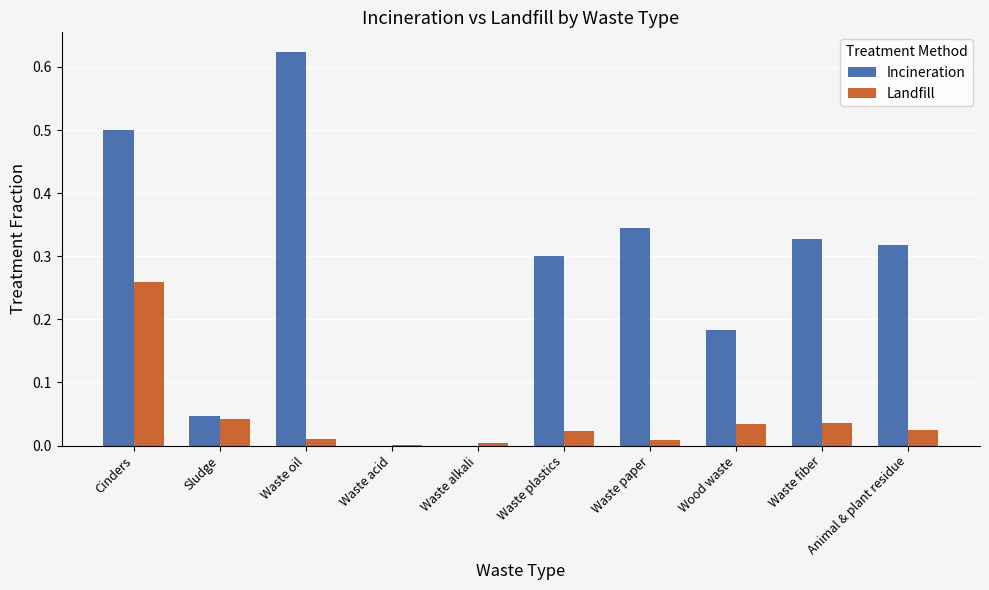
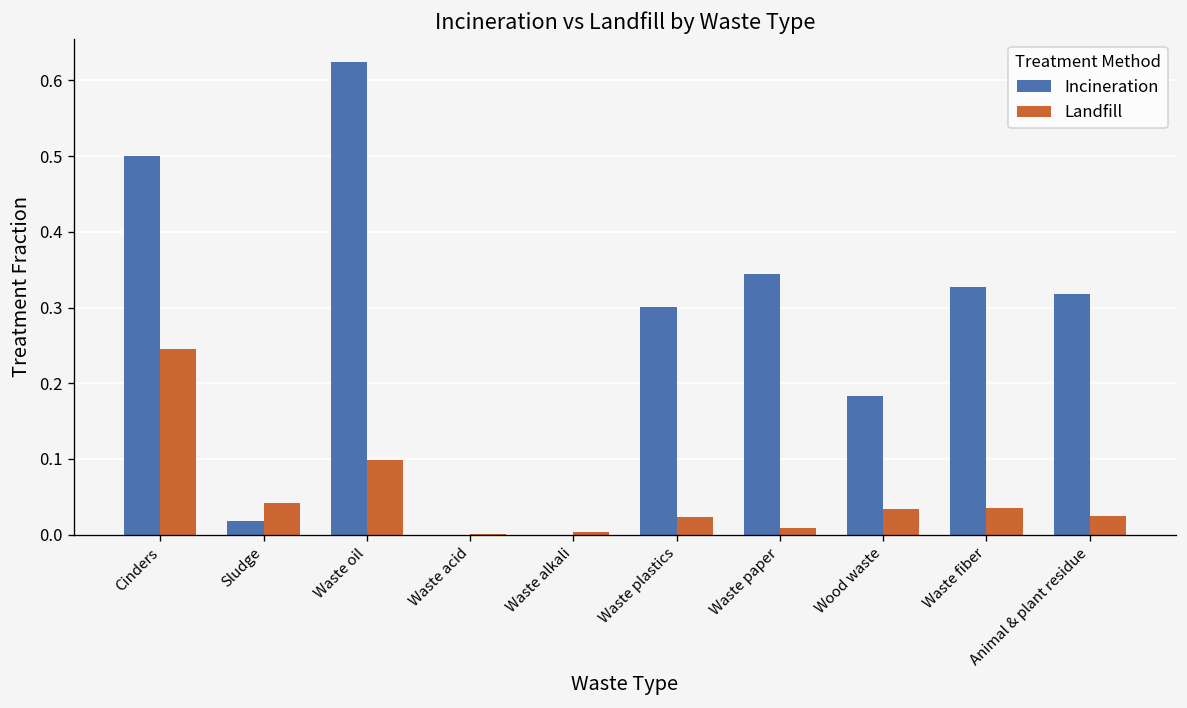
  {
    "Incineration": {
      "Cinders": 0.50,
-     "Sludge": 0.05,
+     "Sludge": 0.02,
      "Waste oil": 0.62,
      "Waste acid": 0.00,
      "Waste alkali": 0.00,
      "Waste plastics": 0.30,
      "Waste paper": 0.34,
      "Wood waste": 0.18,
      "Waste fiber": 0.33,
      "Animal & plant residue": 0.32
    },
    "Landfill": {
-     "Cinders": 0.26,
+     "Cinders": 0.25,
      "Sludge": 0.04,
-     "Waste oil": 0.01,
+     "Waste oil": 0.10,
      "Waste plastics": 0.02,
      "Waste paper": 0.01,
      "Wood waste": 0.03,
      "Waste fiber": 0.04,
      "Animal & plant residue": 0.02
    }
  }
